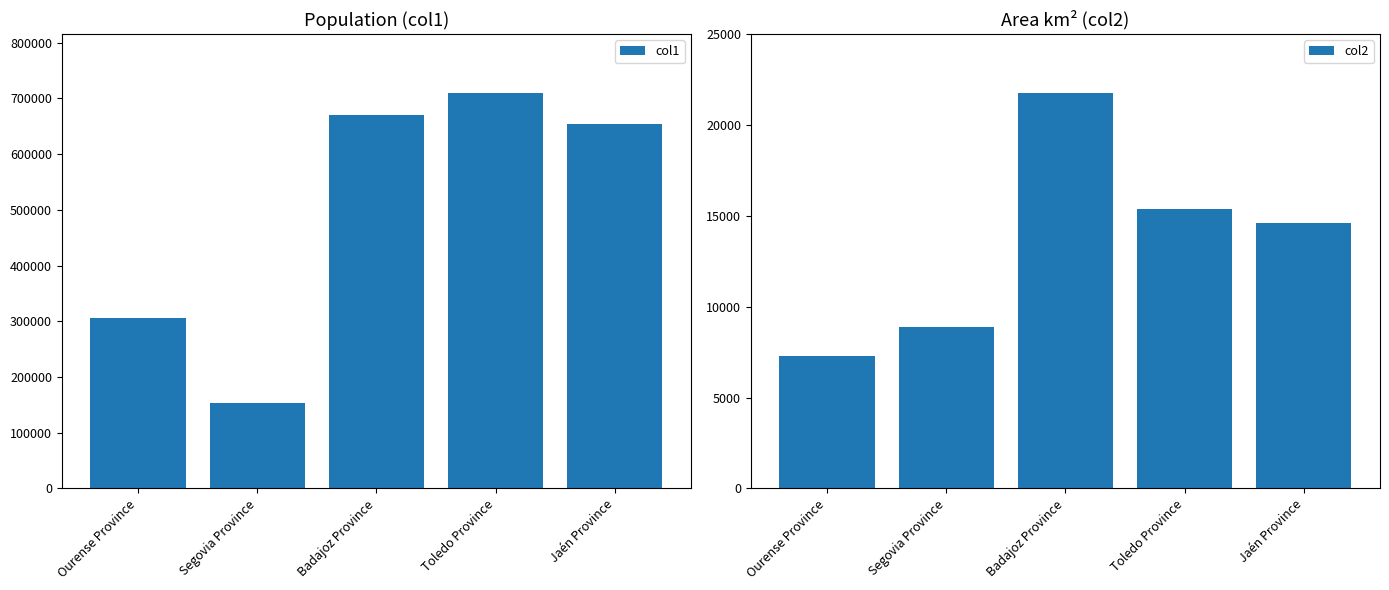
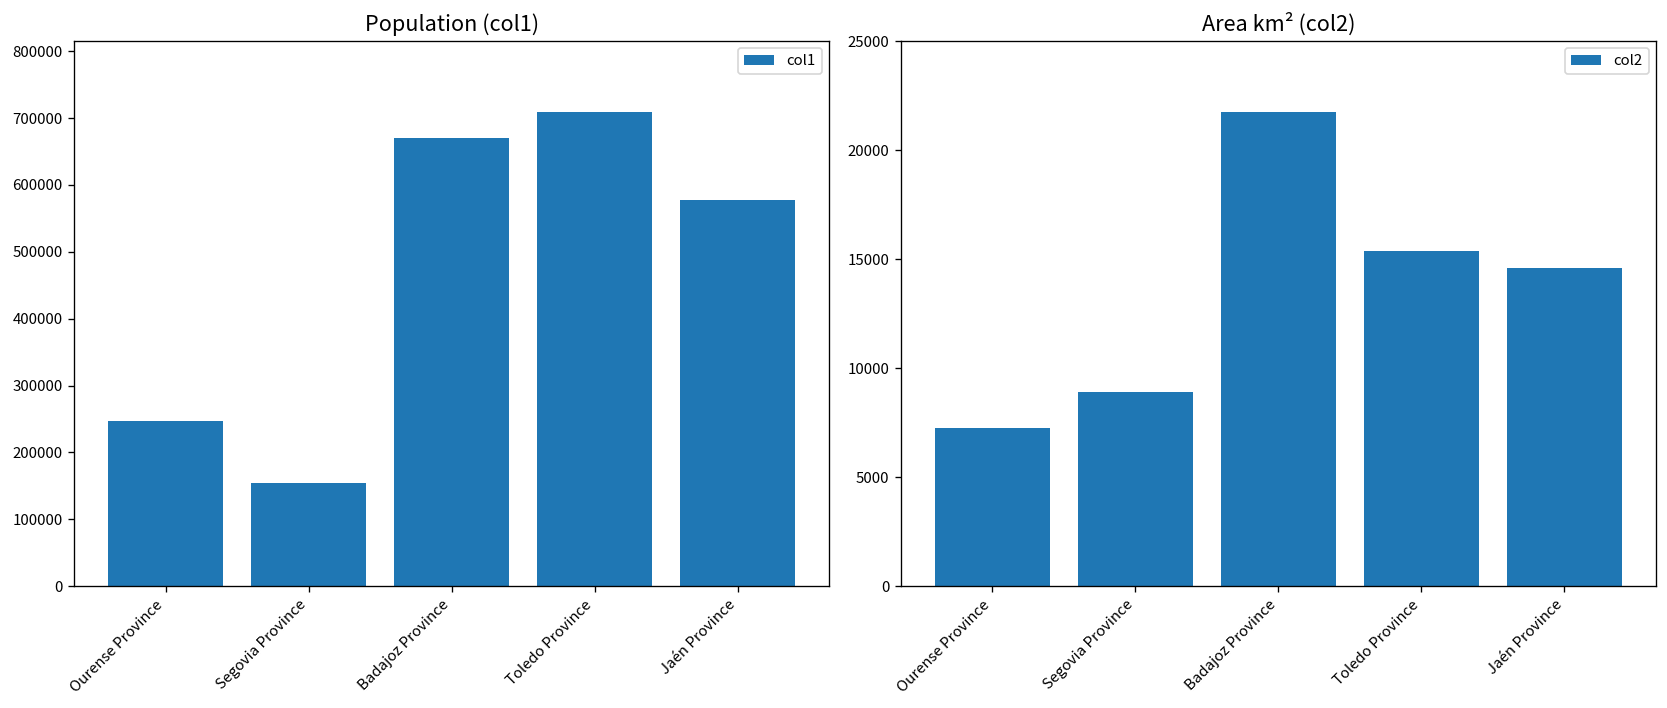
  {
    "Population (col1)": {
-     "Ourense Province": 310000,
+     "Ourense Province": 250000,
      "Segovia Province": 150000,
      "Badajoz Province": 670000,
      "Toledo Province": 710000,
-     "Jaén Province": 650000
+     "Jaén Province": 580000
    },
    "Area km² (col2)": {
      "Ourense Province": 7300,
      "Segovia Province": 8900,
      "Badajoz Province": 21800,
      "Toledo Province": 15400,
      "Jaén Province": 14600
    }
  }
